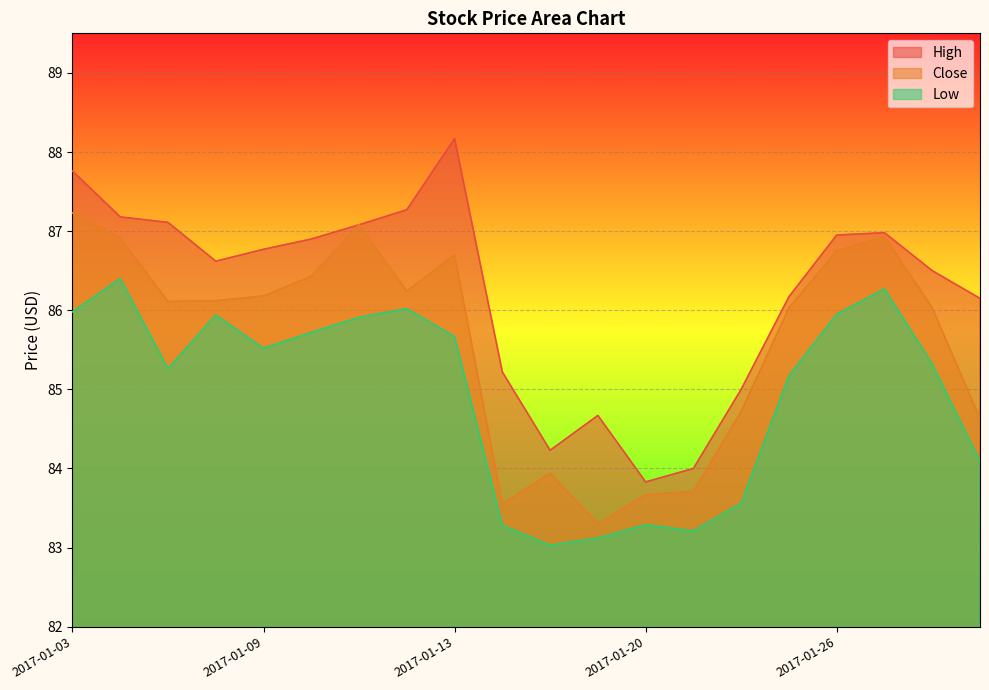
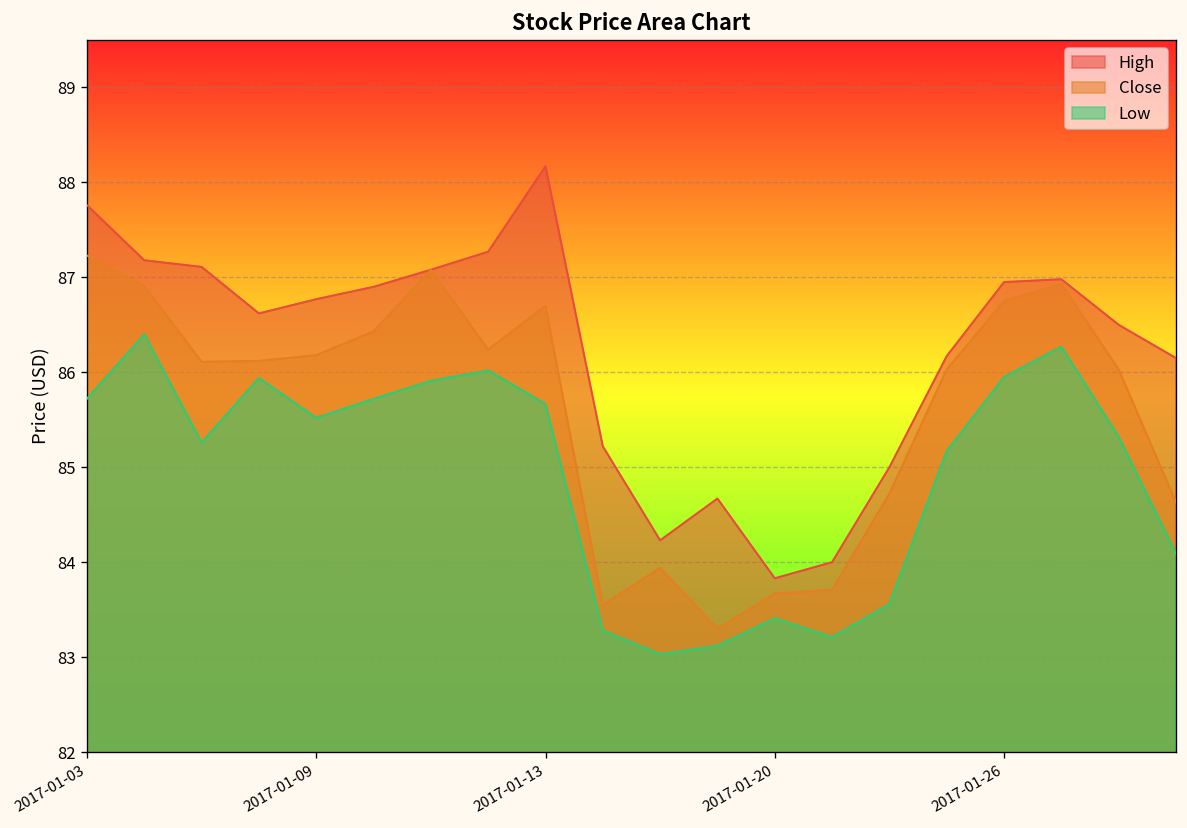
  {
    "Low": {
-     "2017-01-03": 86.0,
+     "2017-01-03": 85.7,
      "2017-01-09": 85.5,
      "2017-01-13": 85.7,
-     "2017-01-20": 83.3,
+     "2017-01-20": 83.4,
      "2017-01-26": 85.9
    }
  }
